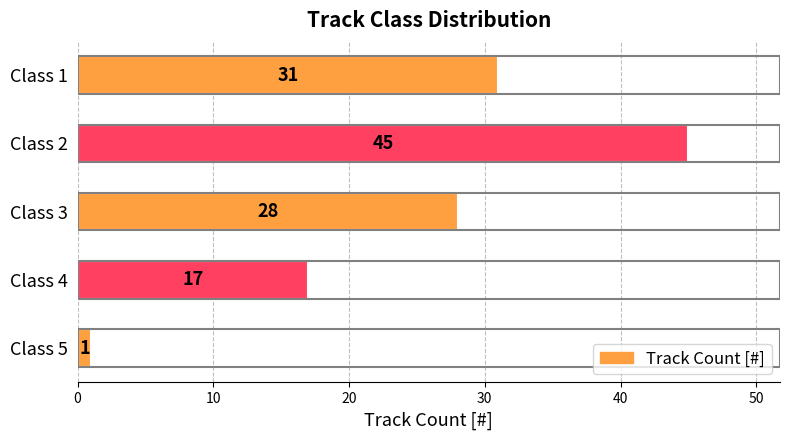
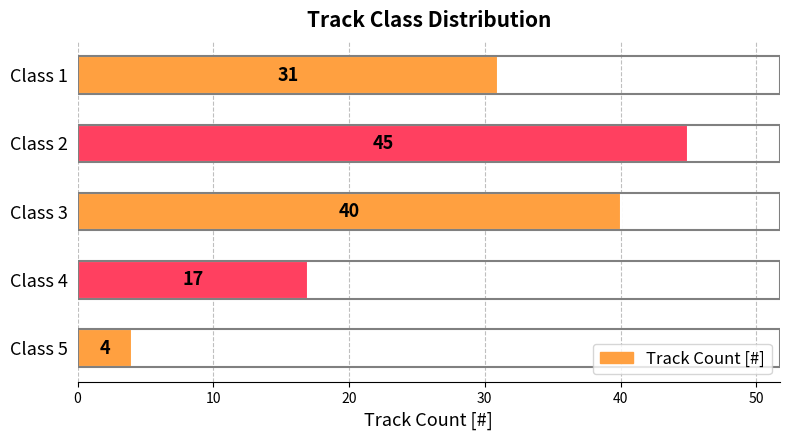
  {
    "Class 1": 31,
    "Class 2": 45,
-   "Class 3": 28,
+   "Class 3": 40,
    "Class 4": 17,
-   "Class 5": 1
+   "Class 5": 4
  }
